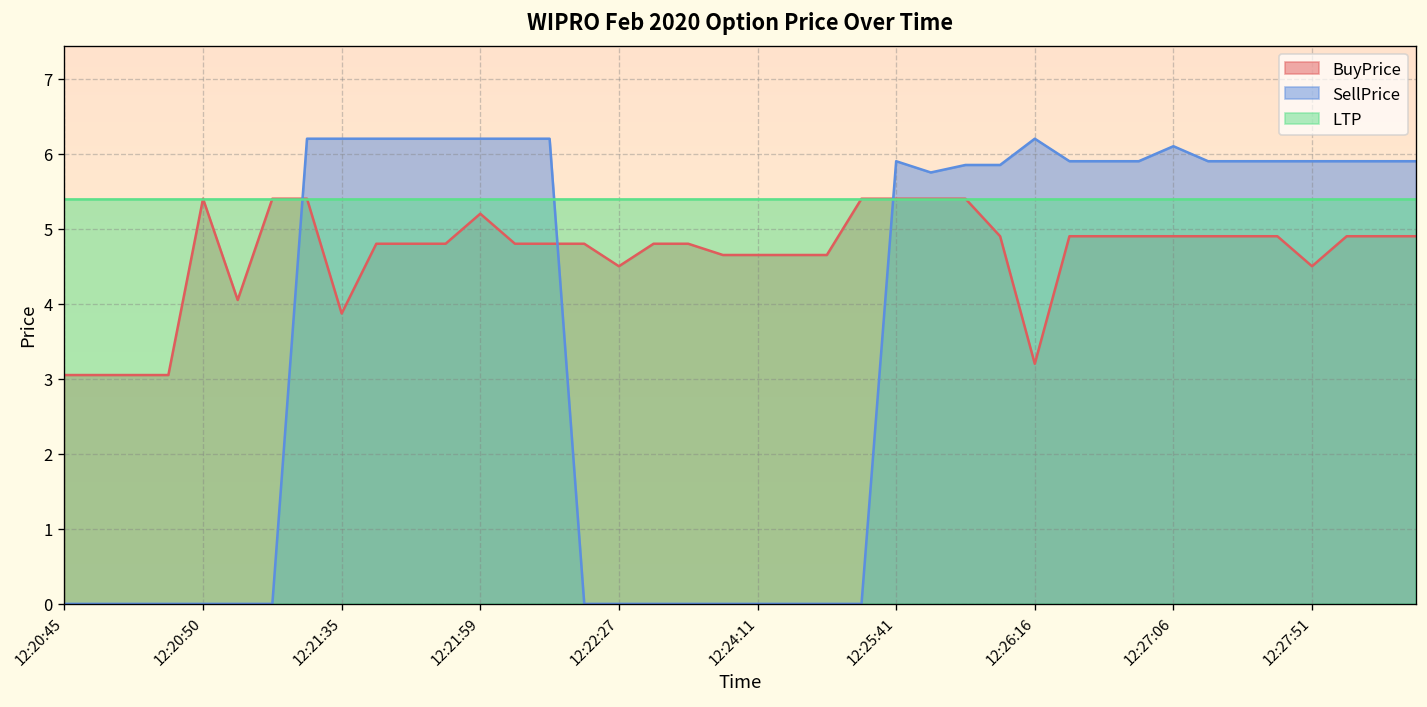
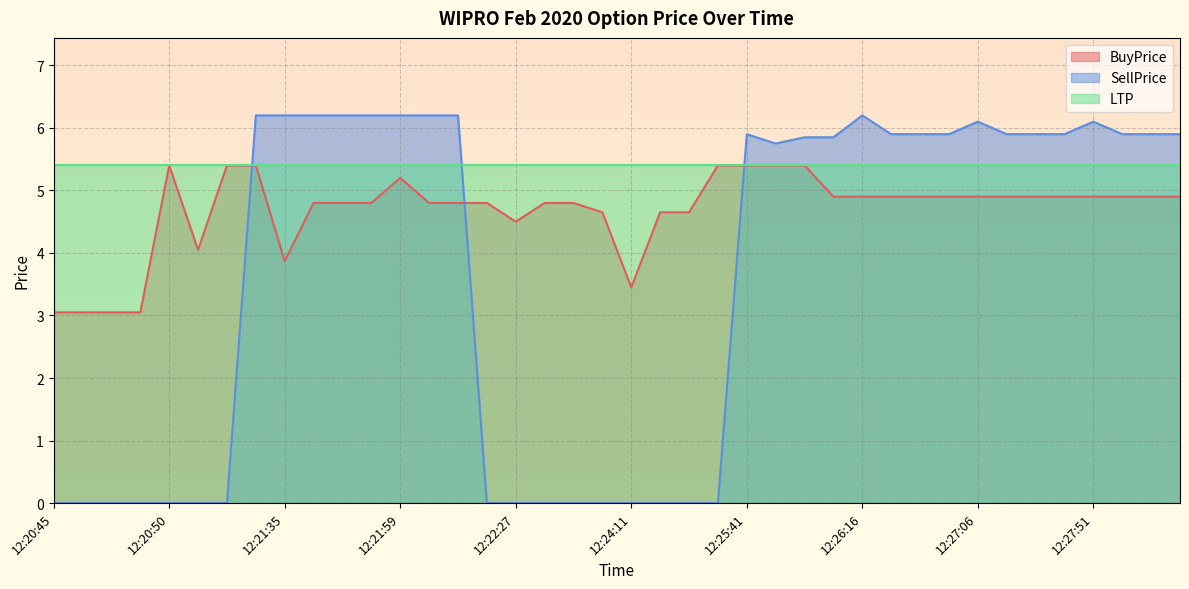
  {
    "BuyPrice": {
      "12:21:35": 3.9,
      "12:21:59": 5.2,
      "12:22:27": 4.5,
-     "12:24:11": 4.7,
-     "12:26:16": 3.2,
+     "12:24:11": 3.5,
+     "12:26:16": 4.9,
      "12:27:06": 4.9,
-     "12:27:51": 4.5
+     "12:27:51": 4.9
    },
    "SellPrice": {
      "12:20:50": 0.0,
      "12:21:35": 6.2,
      "12:21:59": 6.2,
      "12:22:27": 0.0,
      "12:24:11": 0.0,
      "12:25:41": 5.9,
      "12:26:16": 6.2,
      "12:27:06": 6.1,
-     "12:27:51": 5.9
+     "12:27:51": 6.1
    },
    "LTP": {
      "12:21:35": 5.4,
      "12:21:59": 5.4,
      "12:22:27": 5.4,
      "12:24:11": 5.4,
      "12:26:16": 5.4,
      "12:27:06": 5.4,
      "12:27:51": 5.4
    }
  }
